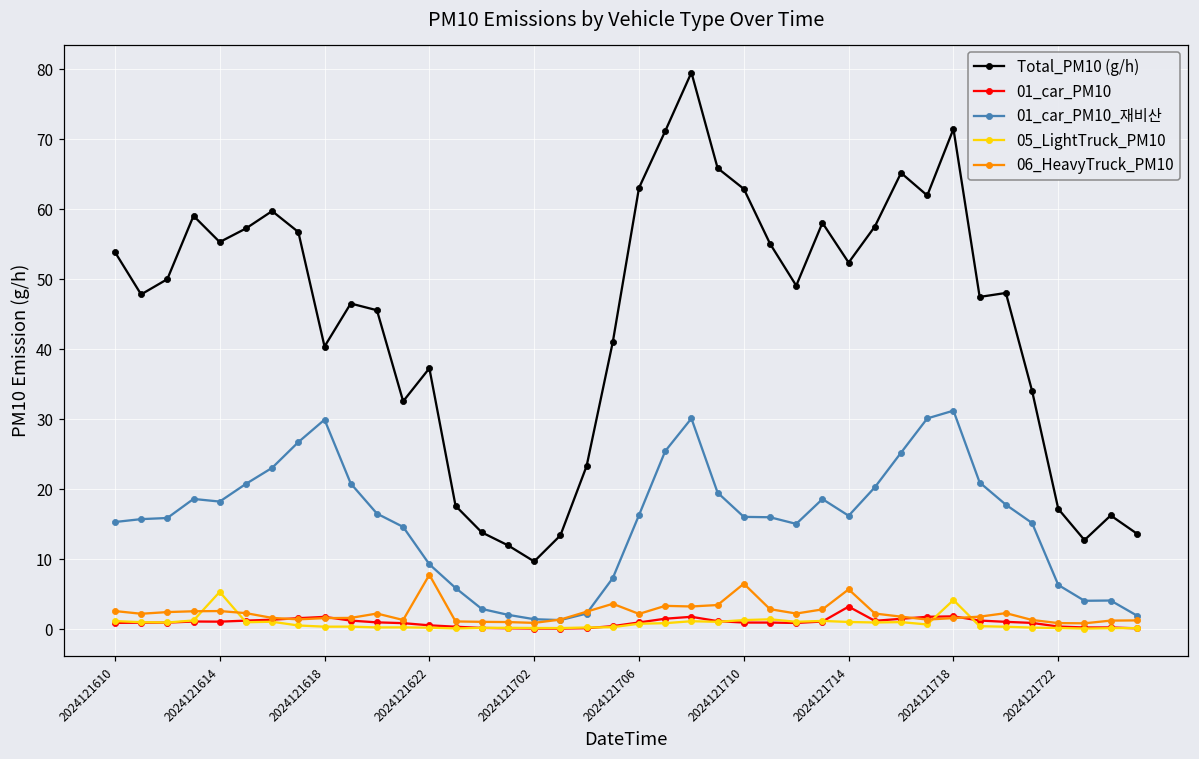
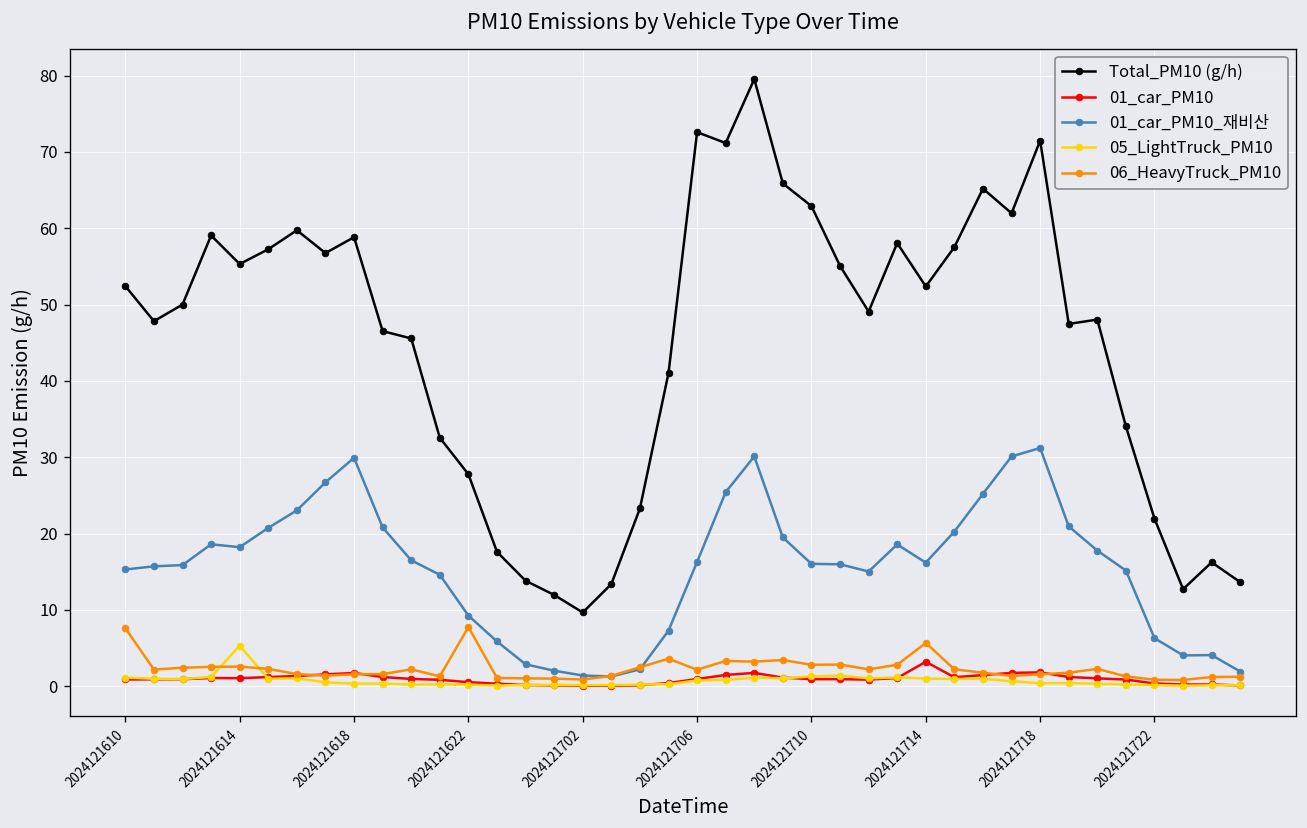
  {
    "Total_PM10 (g/h)": {
-     "2024121610": 54,
+     "2024121610": 52,
      "2024121614": 55,
-     "2024121618": 40,
-     "2024121622": 37,
+     "2024121618": 59,
+     "2024121622": 28,
      "2024121702": 10,
-     "2024121706": 63,
+     "2024121706": 73,
      "2024121710": 63,
      "2024121714": 52,
      "2024121718": 71,
-     "2024121722": 17
+     "2024121722": 22
    },
    "01_car_PM10": {
      "2024121614": 1,
      "2024121714": 3
    },
    "01_car_PM10_재비산": {
      "2024121610": 15,
      "2024121614": 18,
      "2024121618": 30,
      "2024121622": 9,
      "2024121702": 1,
      "2024121706": 16,
      "2024121710": 16,
      "2024121714": 16,
      "2024121718": 31,
      "2024121722": 6
    },
    "05_LightTruck_PM10": {
      "2024121614": 5,
      "2024121618": 0,
      "2024121714": 1,
-     "2024121718": 4
+     "2024121718": 0
    },
    "06_HeavyTruck_PM10": {
-     "2024121610": 3,
+     "2024121610": 8,
      "2024121614": 3,
      "2024121622": 8,
      "2024121702": 1,
      "2024121706": 2,
-     "2024121710": 6,
+     "2024121710": 3,
      "2024121714": 6,
      "2024121722": 1
    }
  }
